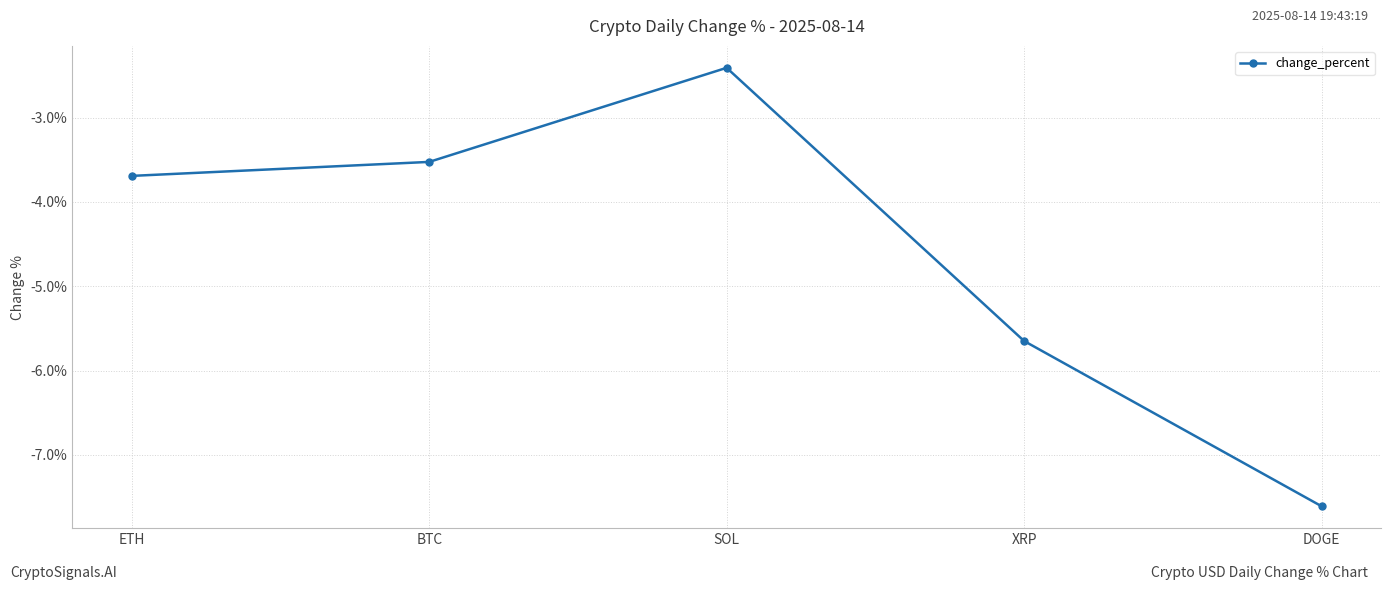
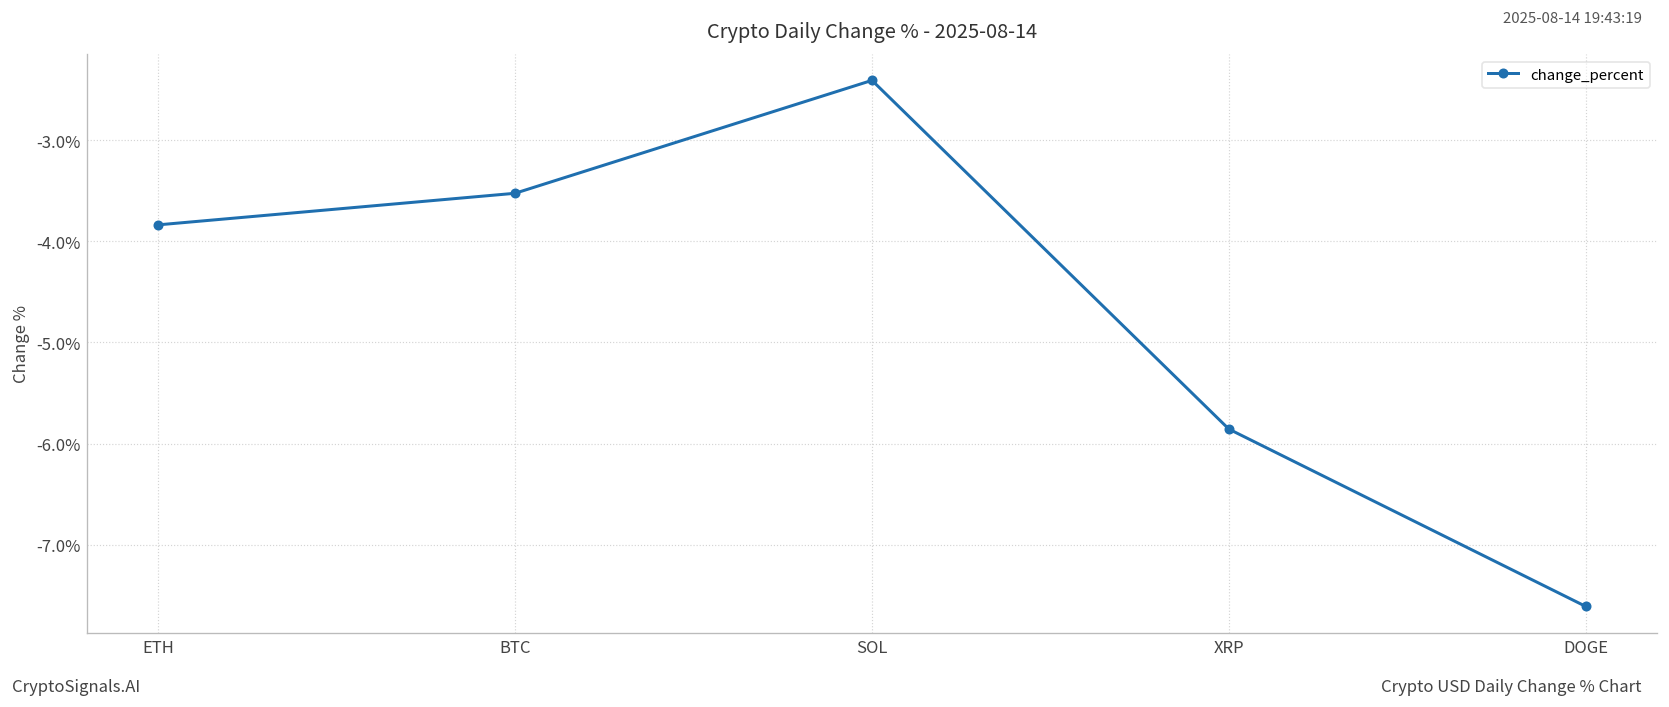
  {
-   "ETH": "-3.7%",
+   "ETH": "-3.8%",
    "BTC": "-3.5%",
    "SOL": "-2.4%",
-   "XRP": "-5.6%",
+   "XRP": "-5.9%",
    "DOGE": "-7.6%"
  }
